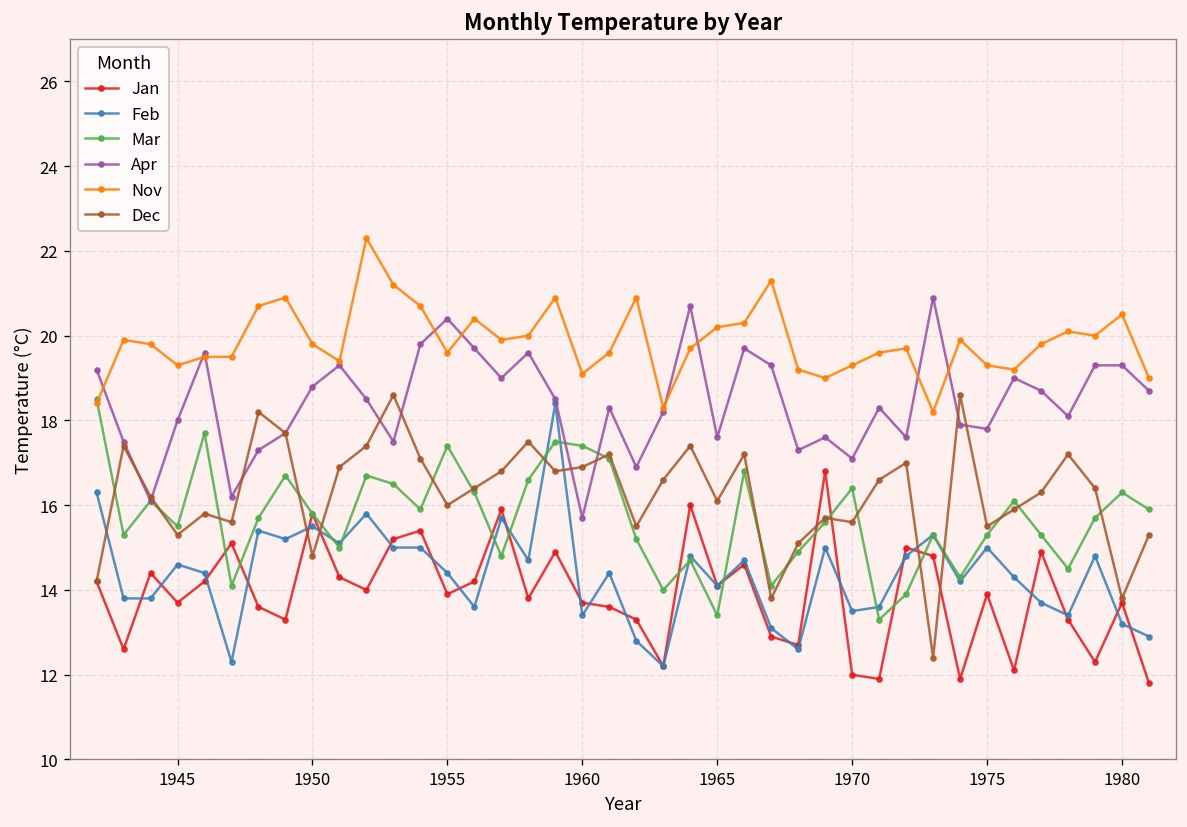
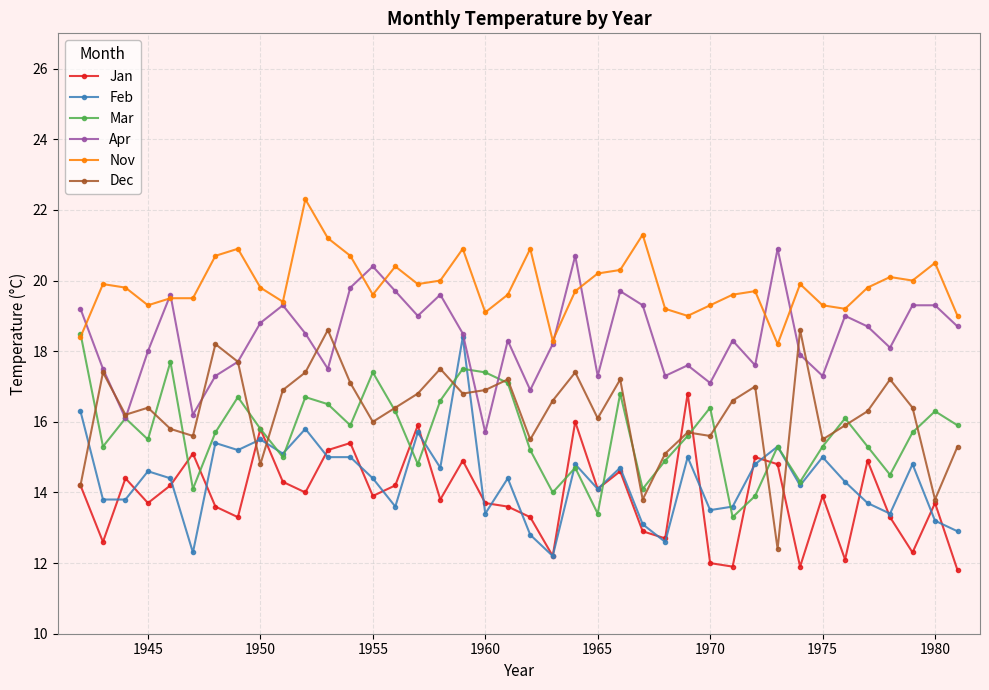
  {
    "Jan": {
      "1945": 13.7,
      "1955": 13.9,
      "1960": 13.7,
      "1970": 12.0,
      "1975": 13.9,
      "1980": 13.7
    },
    "Feb": {
      "1945": 14.6,
      "1950": 15.5,
      "1955": 14.4,
      "1960": 13.4,
      "1970": 13.5,
      "1975": 15.0,
      "1980": 13.2
    },
    "Mar": {
      "1945": 15.5,
      "1955": 17.4,
      "1960": 17.4,
      "1965": 13.4,
      "1970": 16.4,
      "1975": 15.3,
      "1980": 16.3
    },
    "Apr": {
      "1945": 18.0,
      "1950": 18.8,
      "1955": 20.4,
      "1960": 15.7,
-     "1965": 17.6,
+     "1965": 17.3,
      "1970": 17.1,
-     "1975": 17.8,
+     "1975": 17.3,
      "1980": 19.3
    },
    "Nov": {
      "1945": 19.3,
      "1950": 19.8,
      "1955": 19.6,
      "1960": 19.1,
      "1965": 20.2,
      "1970": 19.3,
      "1975": 19.3,
      "1980": 20.5
    },
    "Dec": {
-     "1945": 15.3,
+     "1945": 16.4,
      "1950": 14.8,
      "1955": 16.0,
      "1960": 16.9,
      "1965": 16.1,
      "1970": 15.6,
      "1975": 15.5,
      "1980": 13.8
    }
  }
